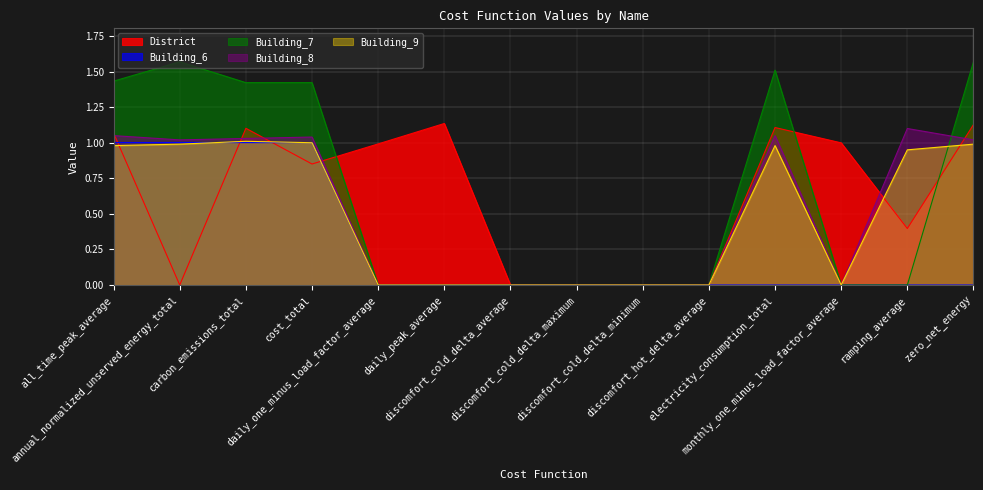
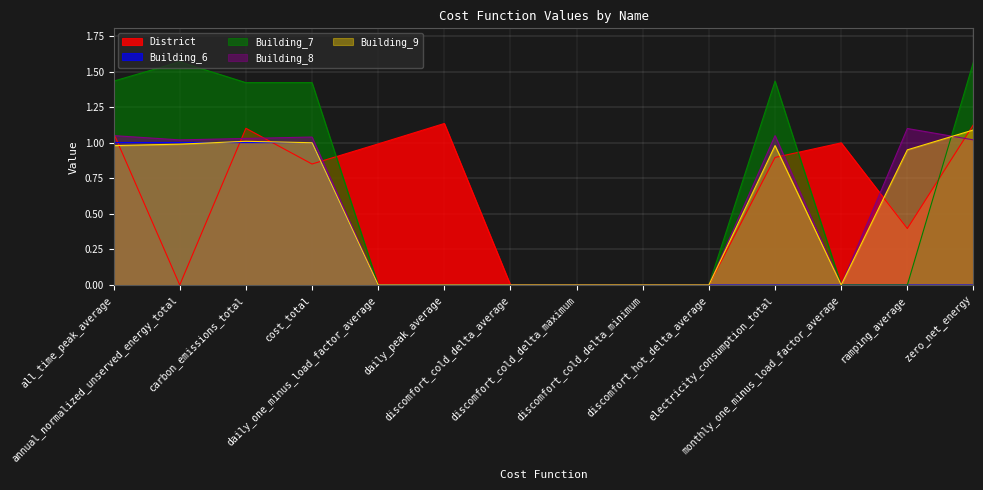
  {
    "District": {
      "annual_normalized_unserved_energy_total": 0.00,
      "carbon_emissions_total": 1.10,
      "cost_total": 0.85,
      "daily_one_minus_load_factor_average": 0.99,
      "daily_peak_average": 1.14,
-     "electricity_consumption_total": 1.11,
+     "electricity_consumption_total": 0.90,
      "monthly_one_minus_load_factor_average": 1.00,
      "ramping_average": 0.40,
      "zero_net_energy": 1.13
    },
    "Building_6": {
      "all_time_peak_average": 1.00,
      "electricity_consumption_total": 0.00,
      "zero_net_energy": 0.00
    },
    "Building_7": {
      "all_time_peak_average": 1.43,
      "carbon_emissions_total": 1.42,
      "cost_total": 1.42,
-     "electricity_consumption_total": 1.51,
+     "electricity_consumption_total": 1.43,
      "zero_net_energy": 1.57
    },
    "Building_8": {
      "annual_normalized_unserved_energy_total": 1.02,
      "carbon_emissions_total": 1.03,
      "cost_total": 1.04,
      "electricity_consumption_total": 1.05,
      "ramping_average": 1.10,
      "zero_net_energy": 1.02
    },
    "Building_9": {
      "all_time_peak_average": 0.98,
      "electricity_consumption_total": 0.98,
      "ramping_average": 0.95,
-     "zero_net_energy": 0.99
+     "zero_net_energy": 1.09
    }
  }
